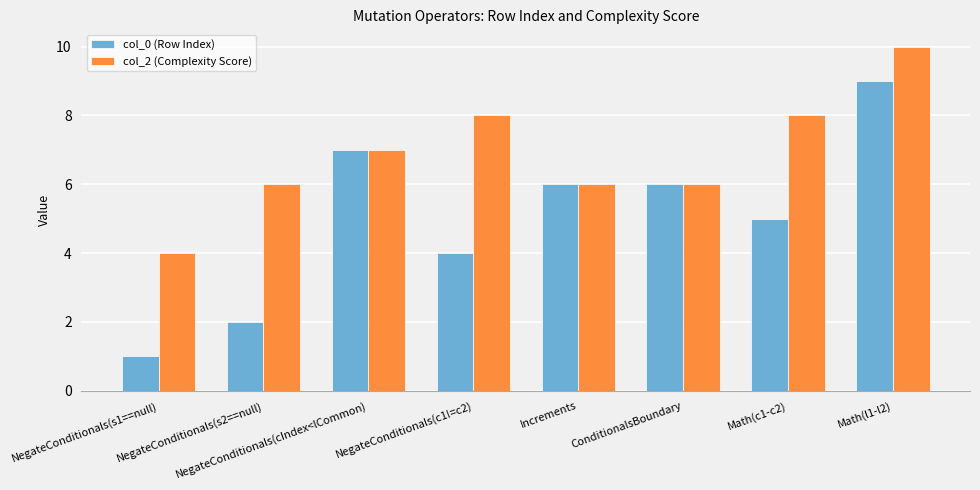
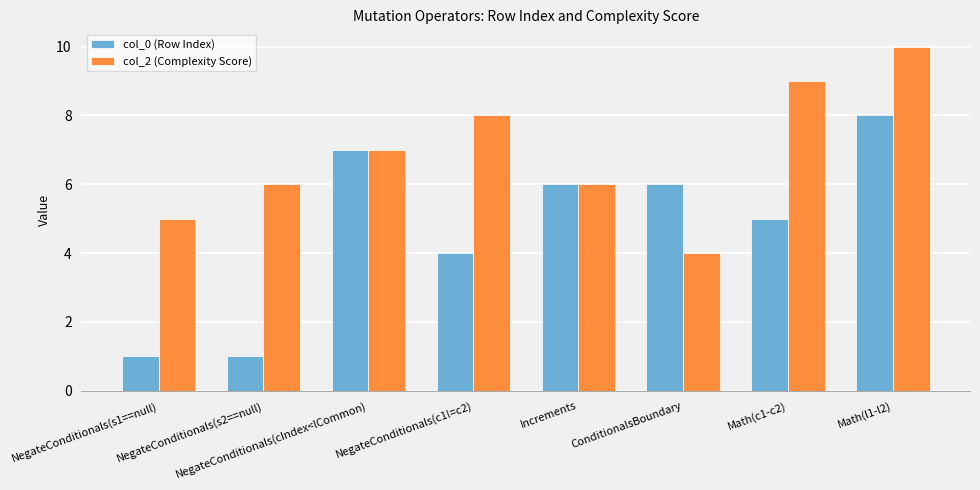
  {
    "col_0 (Row Index)": {
      "NegateConditionals(s1==null)": 1,
-     "NegateConditionals(s2==null)": 2,
+     "NegateConditionals(s2==null)": 1,
      "NegateConditionals(cIndex<lCommon)": 7,
      "NegateConditionals(c1!=c2)": 4,
      "Increments": 6,
      "ConditionalsBoundary": 6,
      "Math(c1-c2)": 5,
-     "Math(l1-l2)": 9
+     "Math(l1-l2)": 8
    },
    "col_2 (Complexity Score)": {
-     "NegateConditionals(s1==null)": 4,
+     "NegateConditionals(s1==null)": 5,
      "NegateConditionals(s2==null)": 6,
      "NegateConditionals(cIndex<lCommon)": 7,
      "NegateConditionals(c1!=c2)": 8,
      "Increments": 6,
-     "ConditionalsBoundary": 6,
-     "Math(c1-c2)": 8,
+     "ConditionalsBoundary": 4,
+     "Math(c1-c2)": 9,
      "Math(l1-l2)": 10
    }
  }
